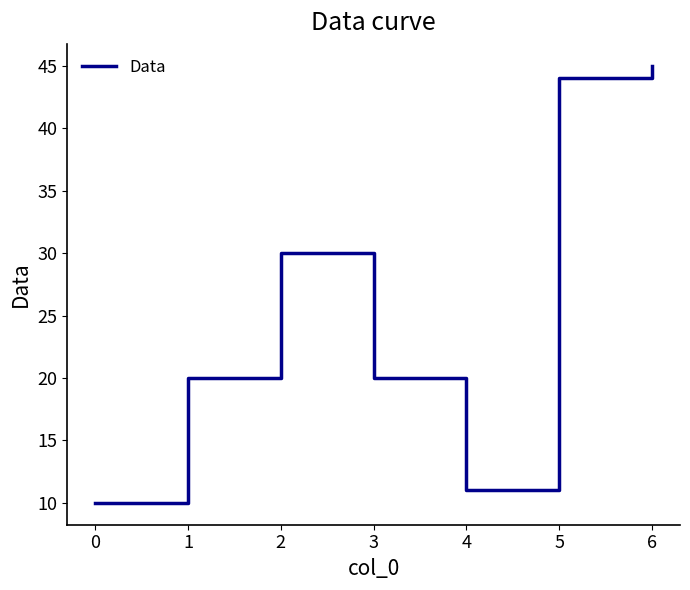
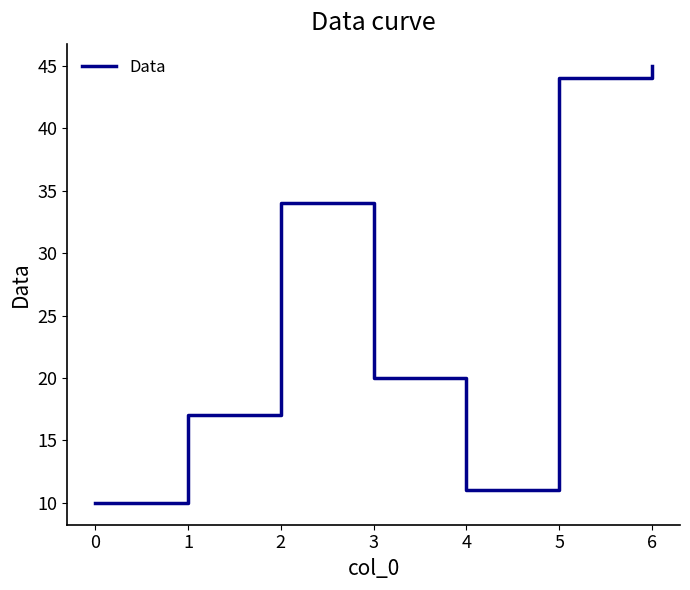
  {
    "0": 10,
-   "1": 20,
-   "2": 30,
+   "1": 17,
+   "2": 34,
    "3": 20,
    "4": 11,
    "5": 44,
    "6": 45
  }
